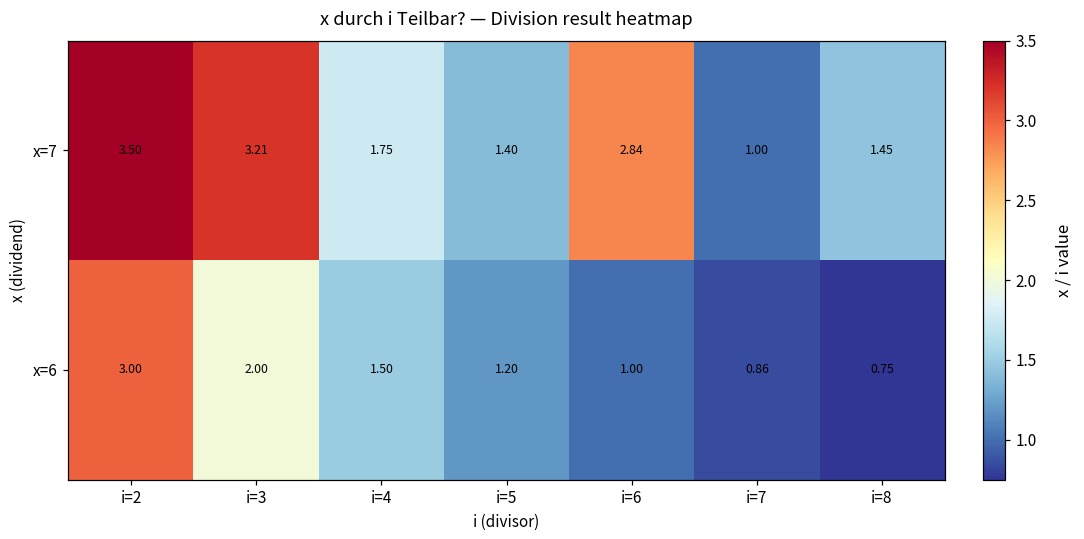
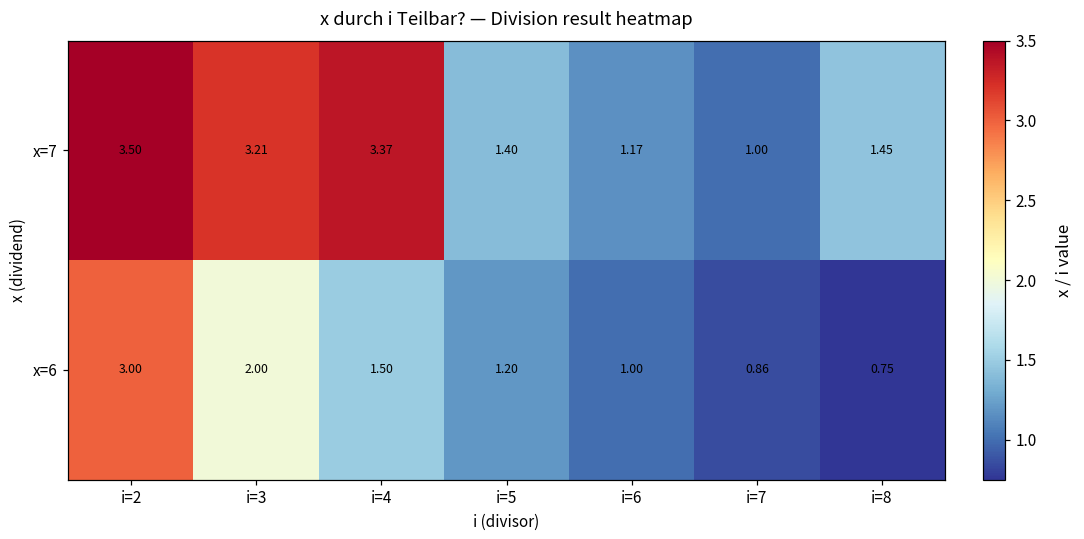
  {
    "x=7": {
      "i=2": 3.50,
      "i=3": 3.21,
-     "i=4": 1.75,
+     "i=4": 3.37,
      "i=5": 1.40,
-     "i=6": 2.84,
+     "i=6": 1.17,
      "i=7": 1.00,
      "i=8": 1.45
    },
    "x=6": {
      "i=2": 3.00,
      "i=3": 2.00,
      "i=4": 1.50,
      "i=5": 1.20,
      "i=6": 1.00,
      "i=7": 0.86,
      "i=8": 0.75
    }
  }
